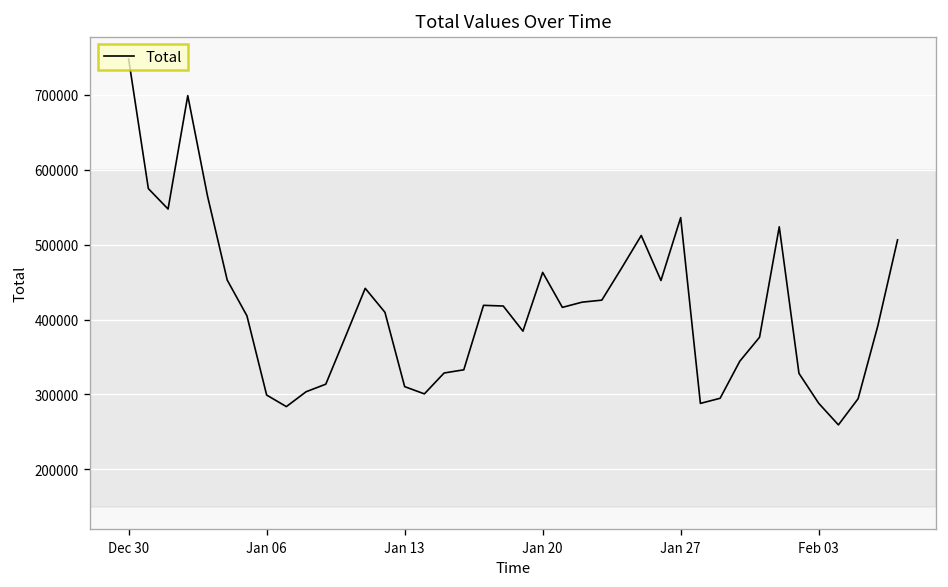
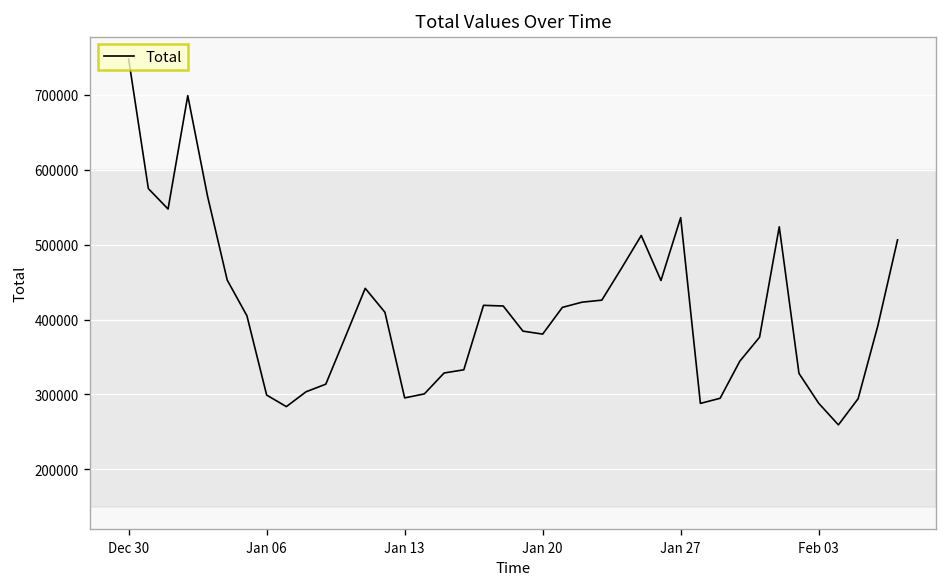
  {
    "Jan 06": 300000,
-   "Jan 13": 310000,
-   "Jan 20": 460000,
+   "Jan 13": 300000,
+   "Jan 20": 380000,
    "Jan 27": 540000,
    "Feb 03": 290000
  }
